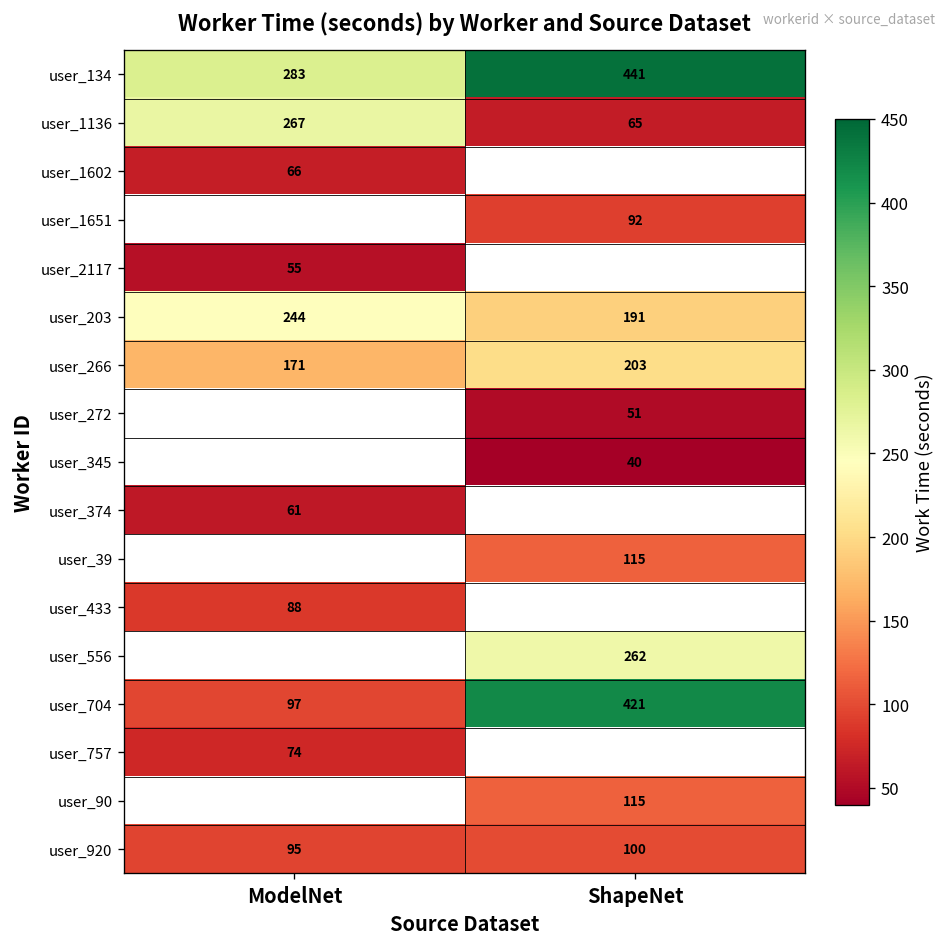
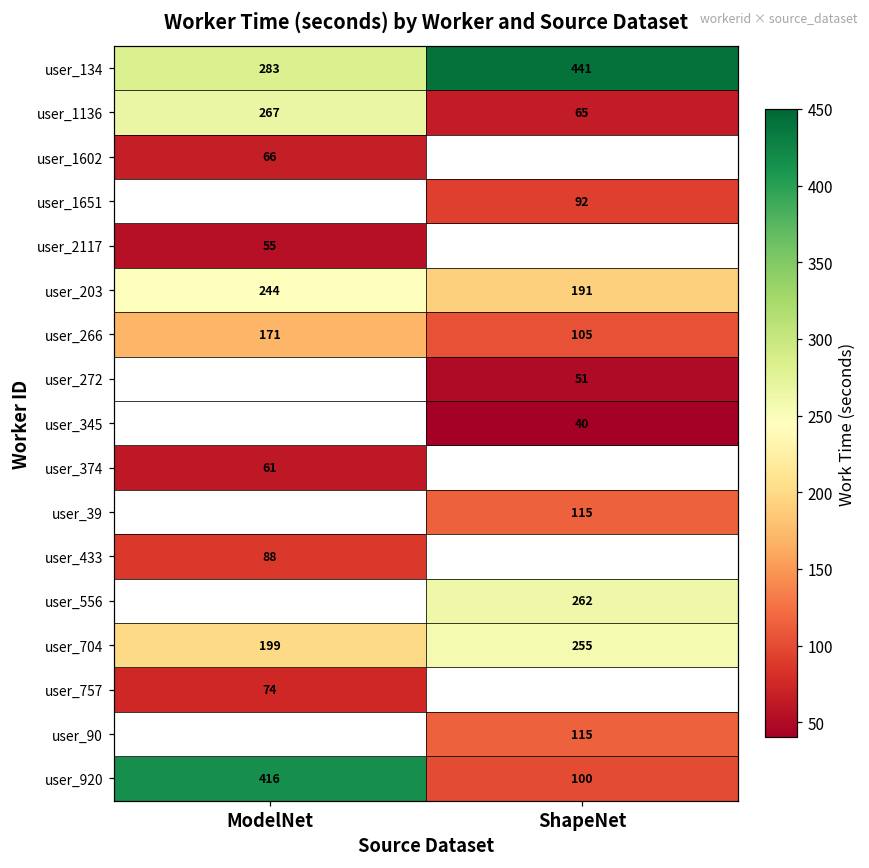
  {
    "user_134": {
      "ModelNet": 283,
      "ShapeNet": 441
    },
    "user_1136": {
      "ModelNet": 267,
      "ShapeNet": 65
    },
    "user_1602": {
      "ModelNet": 66
    },
    "user_1651": {
      "ShapeNet": 92
    },
    "user_2117": {
      "ModelNet": 55
    },
    "user_203": {
      "ModelNet": 244,
      "ShapeNet": 191
    },
    "user_266": {
      "ModelNet": 171,
-     "ShapeNet": 203
+     "ShapeNet": 105
    },
    "user_272": {
      "ShapeNet": 51
    },
    "user_345": {
      "ShapeNet": 40
    },
    "user_374": {
      "ModelNet": 61
    },
    "user_39": {
      "ShapeNet": 115
    },
    "user_433": {
      "ModelNet": 88
    },
    "user_556": {
      "ShapeNet": 262
    },
    "user_704": {
-     "ModelNet": 97,
-     "ShapeNet": 421
+     "ModelNet": 199,
+     "ShapeNet": 255
    },
    "user_757": {
      "ModelNet": 74
    },
    "user_90": {
      "ShapeNet": 115
    },
    "user_920": {
-     "ModelNet": 95,
+     "ModelNet": 416,
      "ShapeNet": 100
    }
  }
